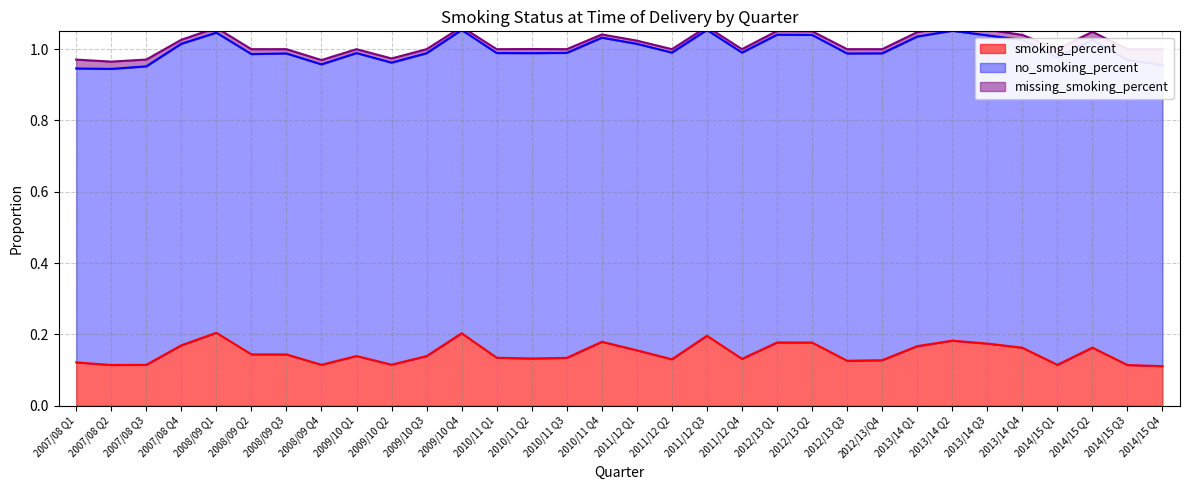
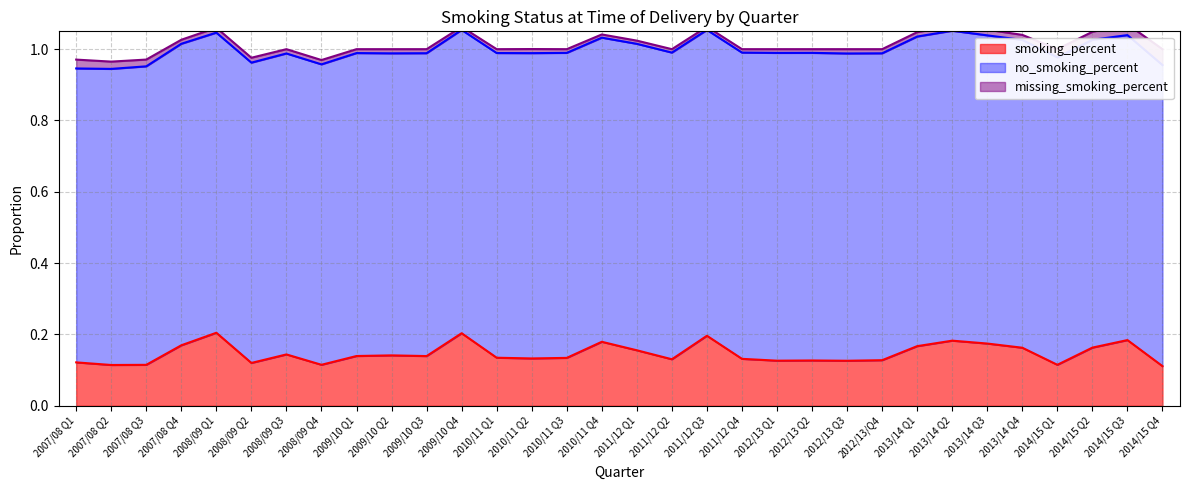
  {
    "smoking_percent": {
      "2007/08 Q1": 0.12,
      "2007/08 Q2": 0.11,
      "2007/08 Q3": 0.11,
      "2007/08 Q4": 0.17,
      "2008/09 Q1": 0.20,
-     "2008/09 Q2": 0.14,
+     "2008/09 Q2": 0.12,
      "2008/09 Q3": 0.14,
      "2008/09 Q4": 0.12,
      "2009/10 Q1": 0.14,
-     "2009/10 Q2": 0.12,
+     "2009/10 Q2": 0.14,
      "2009/10 Q3": 0.14,
      "2009/10 Q4": 0.20,
      "2010/11 Q1": 0.13,
      "2010/11 Q2": 0.13,
      "2010/11 Q3": 0.13,
      "2010/11 Q4": 0.18,
      "2011/12 Q1": 0.16,
      "2011/12 Q2": 0.13,
      "2011/12 Q3": 0.20,
      "2011/12 Q4": 0.13,
-     "2012/13 Q1": 0.18,
-     "2012/13 Q2": 0.18,
+     "2012/13 Q1": 0.13,
+     "2012/13 Q2": 0.13,
      "2012/13 Q3": 0.13,
      "2012/13/Q4": 0.13,
      "2013/14 Q1": 0.17,
      "2013/14 Q2": 0.18,
      "2013/14 Q3": 0.17,
      "2013/14 Q4": 0.16,
      "2014/15 Q1": 0.12,
      "2014/15 Q2": 0.16,
-     "2014/15 Q3": 0.11,
+     "2014/15 Q3": 0.18,
      "2014/15 Q4": 0.11
    },
    "no_smoking_percent": {
      "2007/08 Q1": 0.82,
      "2007/08 Q2": 0.83,
      "2007/08 Q3": 0.84,
      "2007/08 Q4": 0.85,
      "2008/09 Q1": 0.84,
      "2008/09 Q2": 0.84,
      "2008/09 Q3": 0.84,
      "2008/09 Q4": 0.84,
      "2009/10 Q1": 0.85,
      "2009/10 Q2": 0.85,
      "2009/10 Q3": 0.85,
      "2009/10 Q4": 0.85,
      "2010/11 Q1": 0.85,
      "2010/11 Q2": 0.86,
      "2010/11 Q3": 0.86,
      "2010/11 Q4": 0.85,
      "2011/12 Q1": 0.86,
      "2011/12 Q2": 0.86,
      "2011/12 Q3": 0.86,
      "2011/12 Q4": 0.86,
      "2012/13 Q1": 0.86,
      "2012/13 Q2": 0.86,
      "2012/13 Q3": 0.86,
      "2012/13/Q4": 0.86,
      "2013/14 Q1": 0.87,
      "2013/14 Q2": 0.87,
      "2013/14 Q3": 0.86
    },
    "missing_smoking_percent": {
      "2007/08 Q1": 0.02,
      "2007/08 Q2": 0.02,
      "2007/08 Q3": 0.02,
      "2007/08 Q4": 0.01,
      "2008/09 Q2": 0.01,
      "2008/09 Q3": 0.01,
      "2008/09 Q4": 0.01,
      "2009/10 Q1": 0.01,
      "2009/10 Q2": 0.01,
      "2009/10 Q3": 0.01,
      "2010/11 Q1": 0.01,
      "2010/11 Q2": 0.01,
      "2010/11 Q3": 0.01,
      "2010/11 Q4": 0.01,
      "2011/12 Q1": 0.01,
      "2011/12 Q2": 0.01,
      "2011/12 Q4": 0.01,
      "2012/13 Q1": 0.01,
      "2012/13 Q2": 0.01,
      "2012/13 Q3": 0.01,
      "2012/13/Q4": 0.01,
      "2013/14 Q1": 0.01,
      "2013/14 Q3": 0.02,
      "2013/14 Q4": 0.01,
      "2014/15 Q2": 0.02
    }
  }
